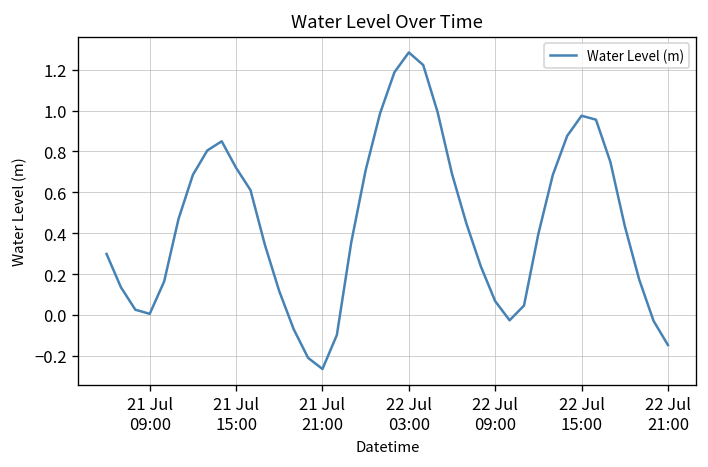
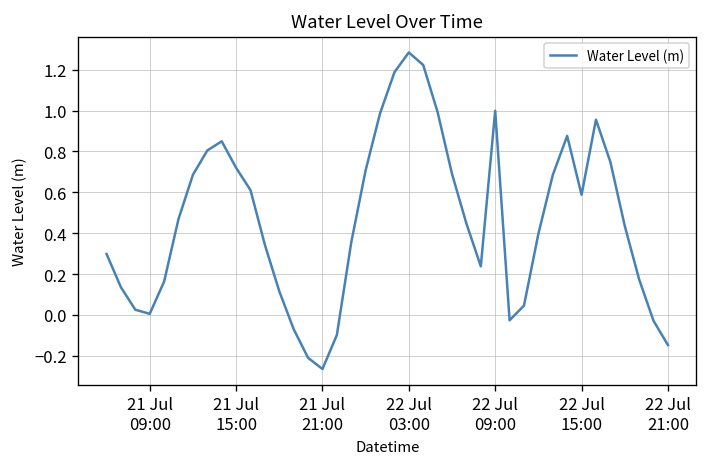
  {
    "21 Jul 09:00": 0.01,
    "21 Jul 15:00": 0.72,
    "21 Jul 21:00": -0.26,
    "22 Jul 03:00": 1.28,
-   "22 Jul 09:00": 0.07,
-   "22 Jul 15:00": 0.97,
+   "22 Jul 09:00": 1.00,
+   "22 Jul 15:00": 0.59,
    "22 Jul 21:00": -0.15
  }
